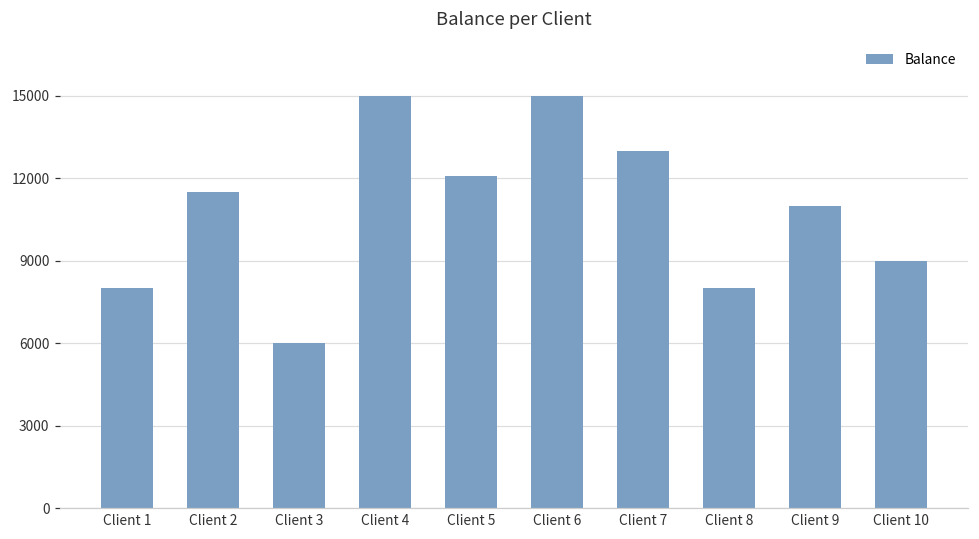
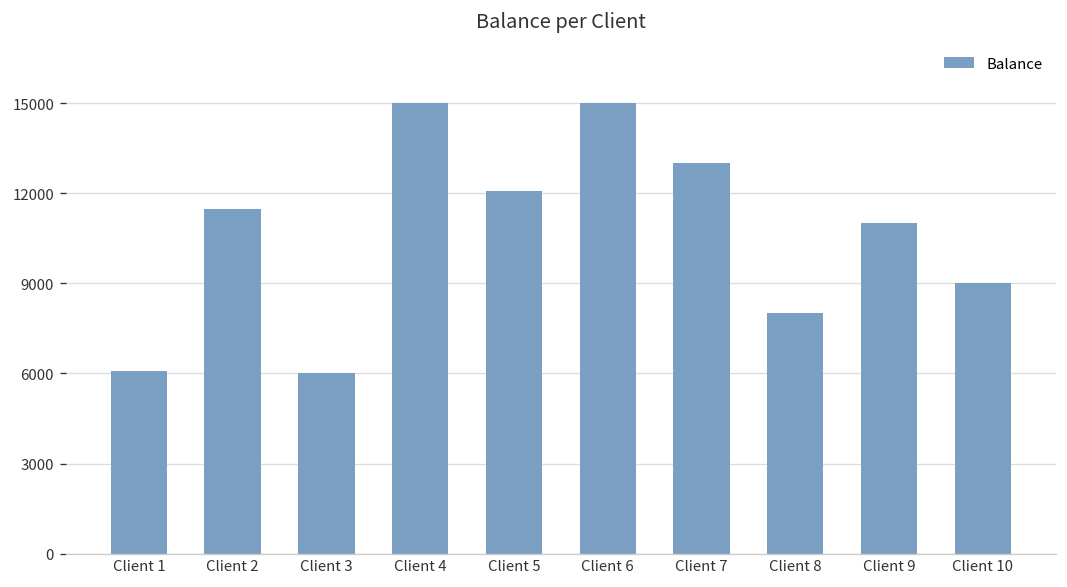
  {
-   "Client 1": 8000,
+   "Client 1": 6100,
    "Client 2": 11500,
    "Client 3": 6000,
    "Client 4": 15000,
    "Client 5": 12100,
    "Client 6": 15000,
    "Client 7": 13000,
    "Client 8": 8000,
    "Client 9": 11000,
    "Client 10": 9000
  }
